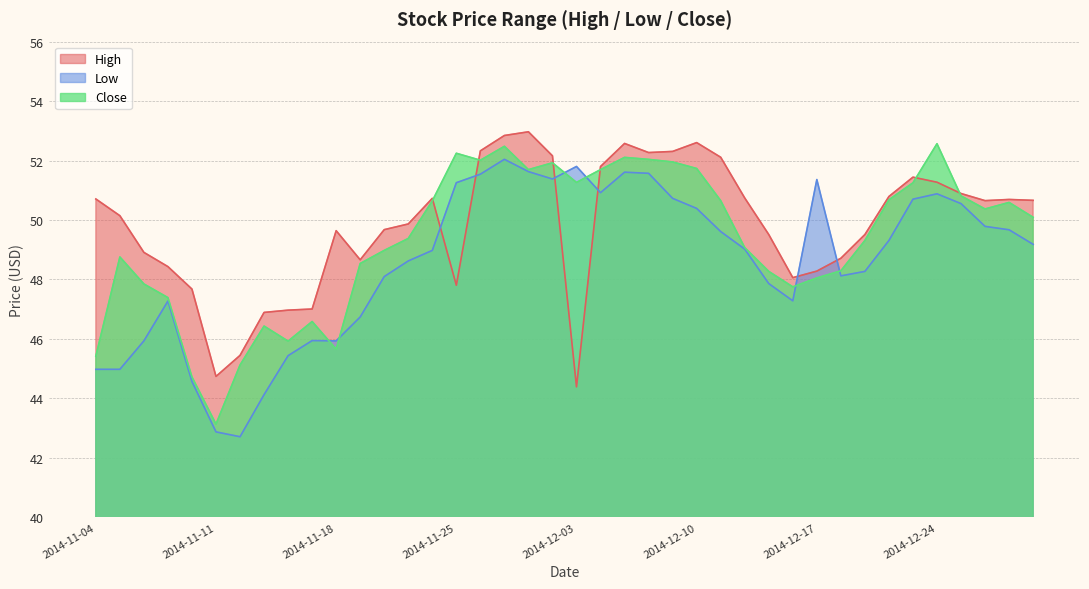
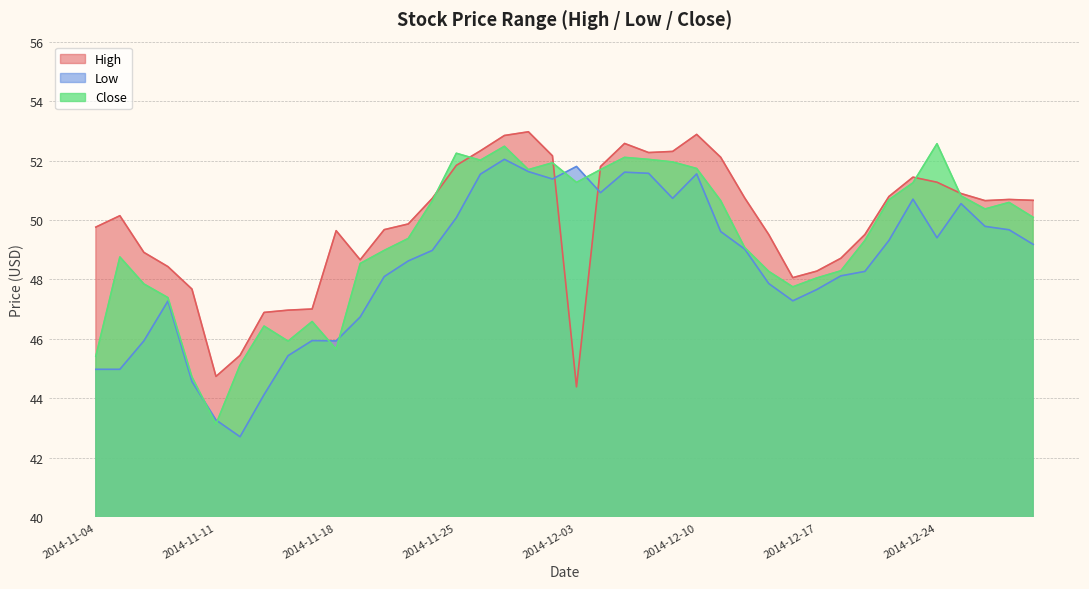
  {
    "High": {
-     "2014-11-04": 50.7,
+     "2014-11-04": 49.8,
      "2014-11-11": 44.7,
      "2014-11-18": 49.6,
-     "2014-11-25": 47.8,
+     "2014-11-25": 51.8,
      "2014-12-03": 44.4,
-     "2014-12-10": 52.6,
+     "2014-12-10": 52.9,
      "2014-12-17": 48.3,
      "2014-12-24": 51.3
    },
    "Low": {
      "2014-11-04": 45.0,
-     "2014-11-11": 42.9,
+     "2014-11-11": 43.3,
      "2014-11-18": 45.9,
-     "2014-11-25": 51.3,
+     "2014-11-25": 50.1,
      "2014-12-03": 51.8,
-     "2014-12-10": 50.4,
-     "2014-12-17": 51.4,
-     "2014-12-24": 50.9
+     "2014-12-10": 51.6,
+     "2014-12-17": 47.7,
+     "2014-12-24": 49.4
    },
    "Close": {
      "2014-11-04": 45.4,
      "2014-11-11": 43.1,
      "2014-11-18": 45.7,
      "2014-11-25": 52.2,
      "2014-12-03": 51.3,
      "2014-12-10": 51.7,
      "2014-12-17": 48.0,
      "2014-12-24": 52.6
    }
  }
